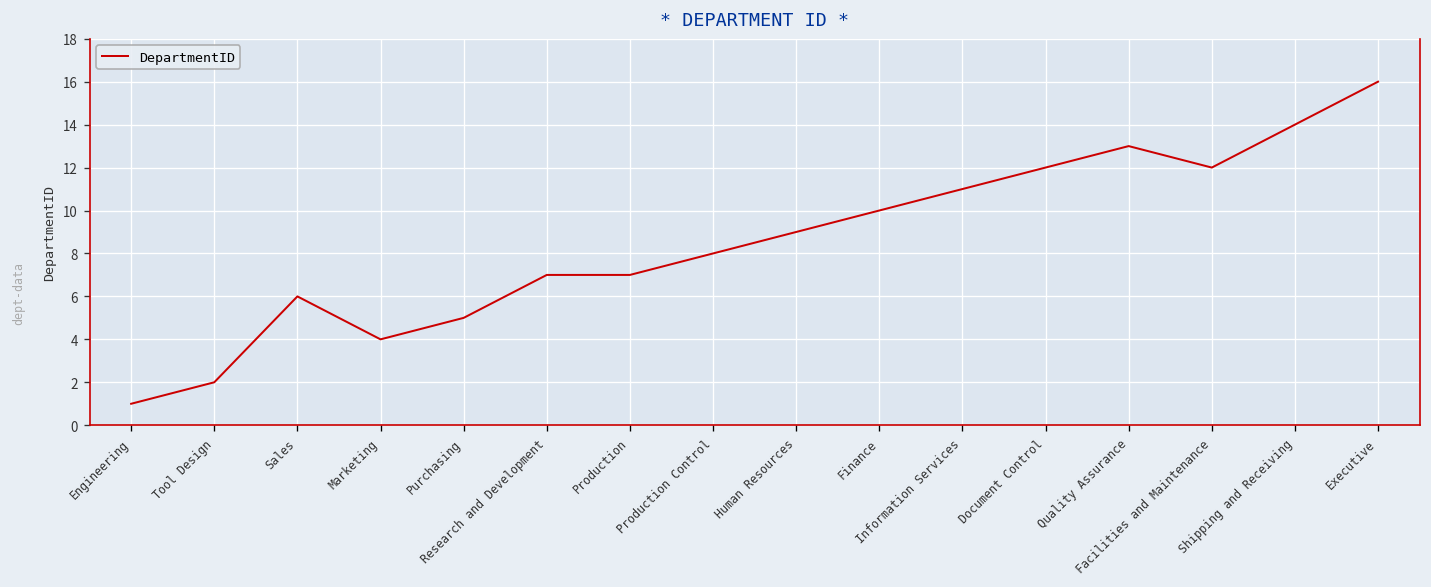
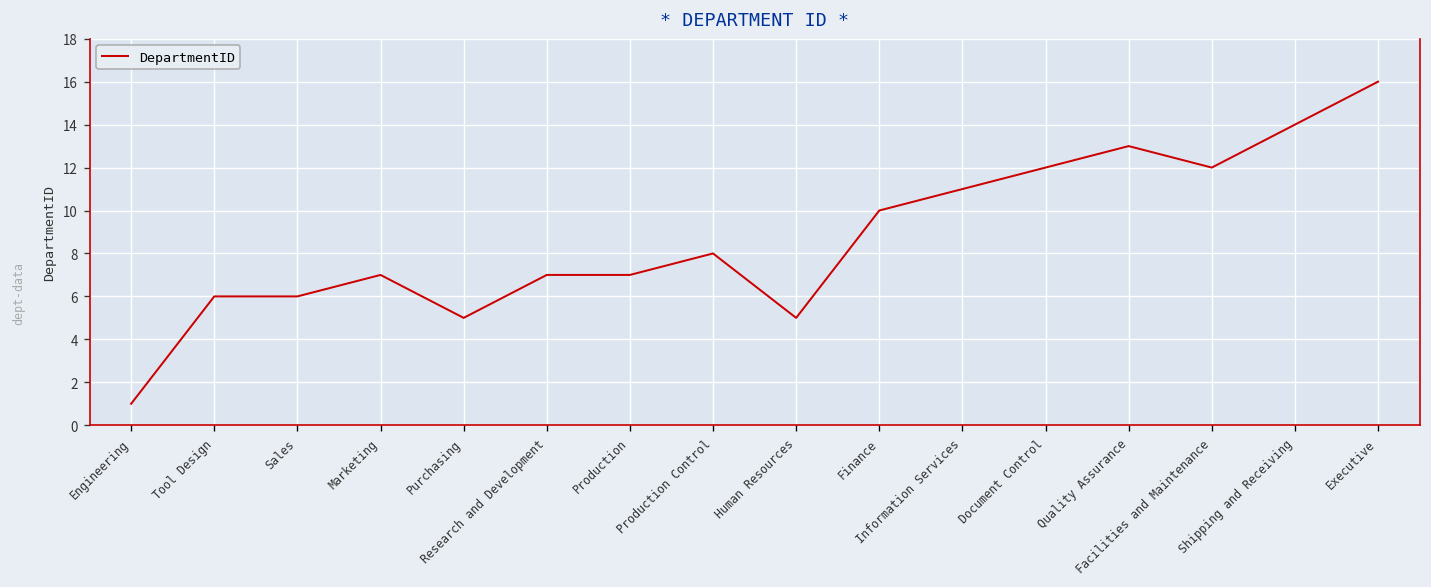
  {
    "Engineering": 1,
-   "Tool Design": 2,
+   "Tool Design": 6,
    "Sales": 6,
-   "Marketing": 4,
+   "Marketing": 7,
    "Purchasing": 5,
    "Research and Development": 7,
    "Production": 7,
    "Production Control": 8,
-   "Human Resources": 9,
+   "Human Resources": 5,
    "Finance": 10,
    "Information Services": 11,
    "Document Control": 12,
    "Quality Assurance": 13,
    "Facilities and Maintenance": 12,
    "Shipping and Receiving": 14,
    "Executive": 16
  }
